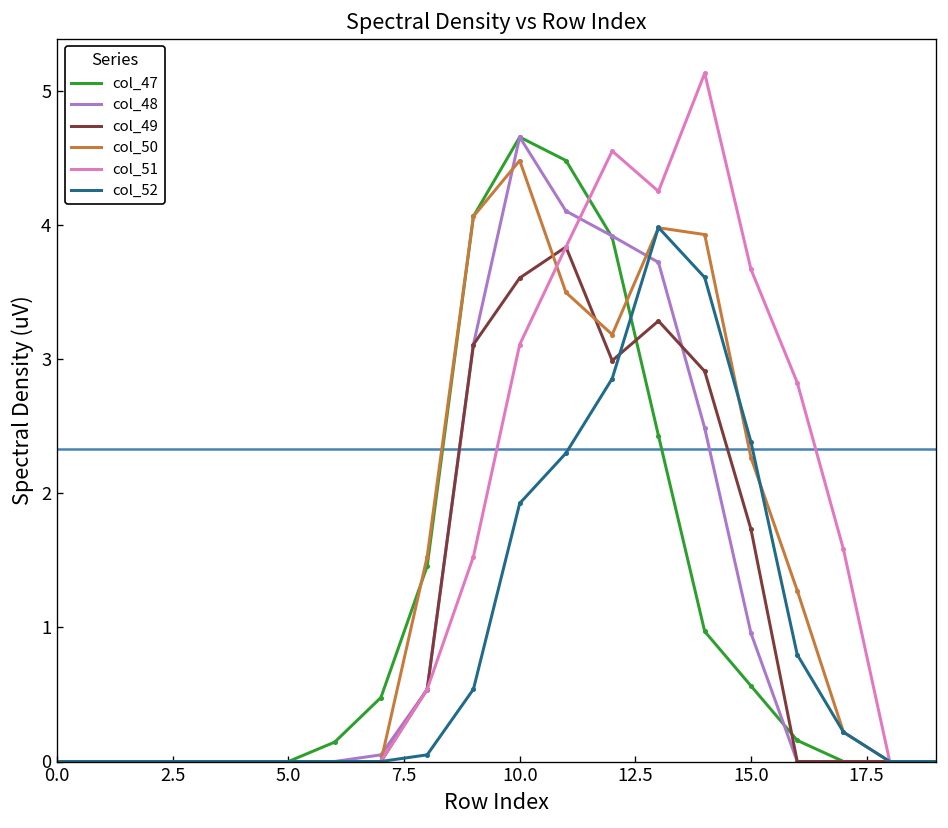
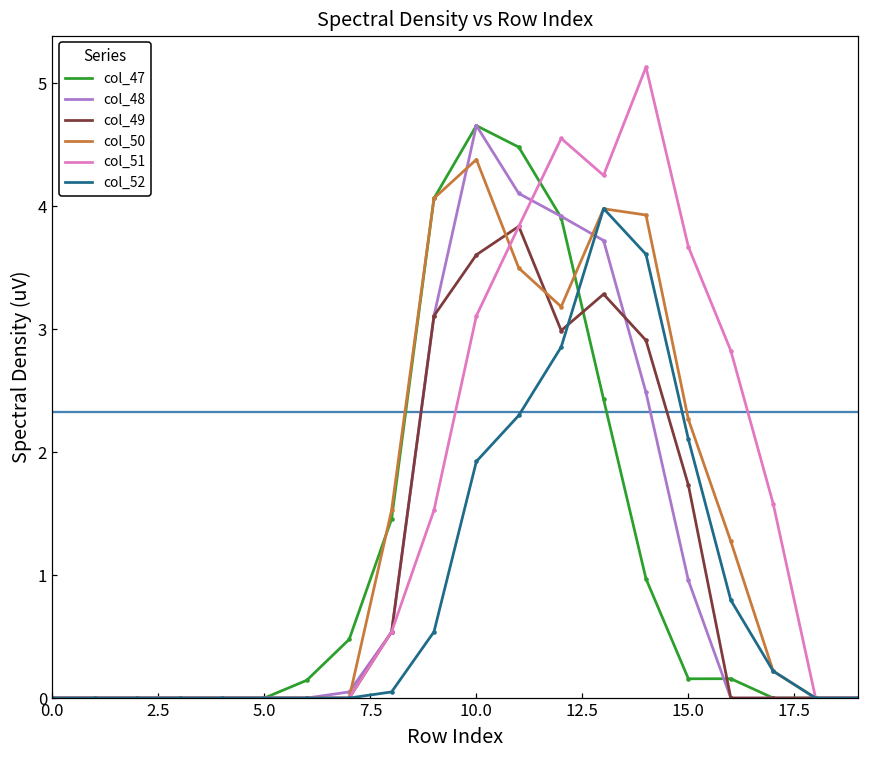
  {
    "col_47": {
-     "15.0": 0.56
+     "15.0": 0.16
    },
    "col_49": {
      "10.0": 3.60,
      "15.0": 1.73
    },
    "col_50": {
-     "10.0": 4.48,
+     "10.0": 4.38,
      "15.0": 2.27
    },
    "col_52": {
      "10.0": 1.92,
-     "15.0": 2.38
+     "15.0": 2.10
    }
  }
